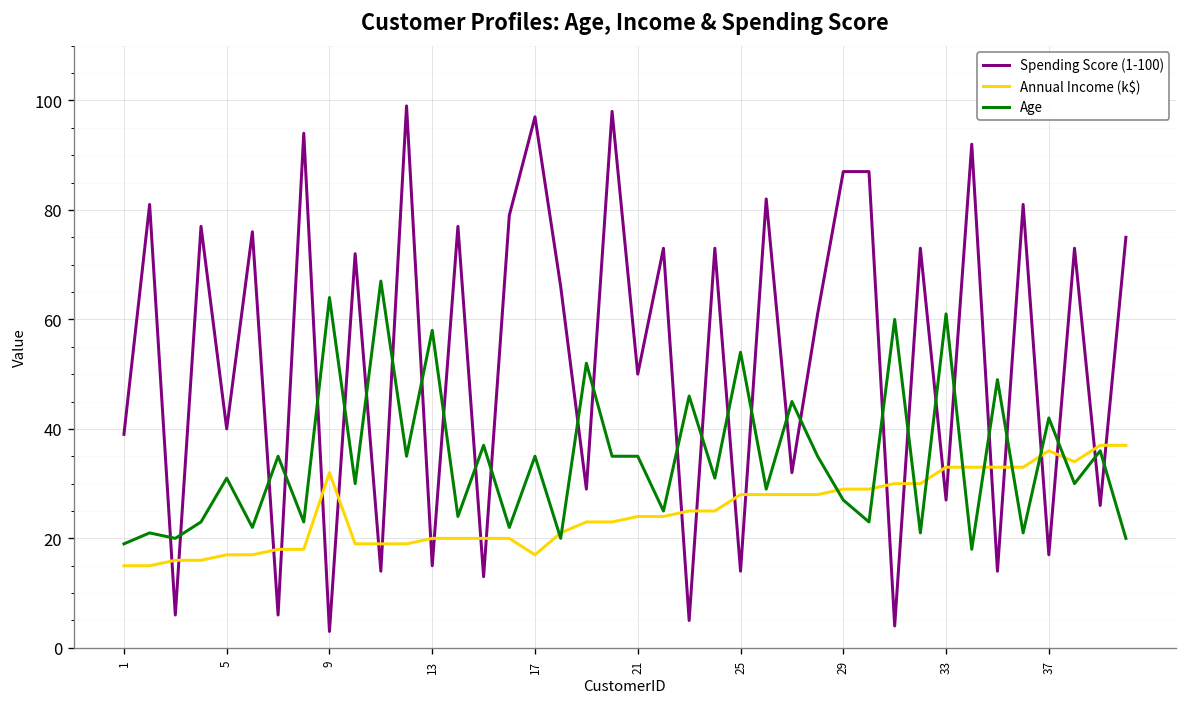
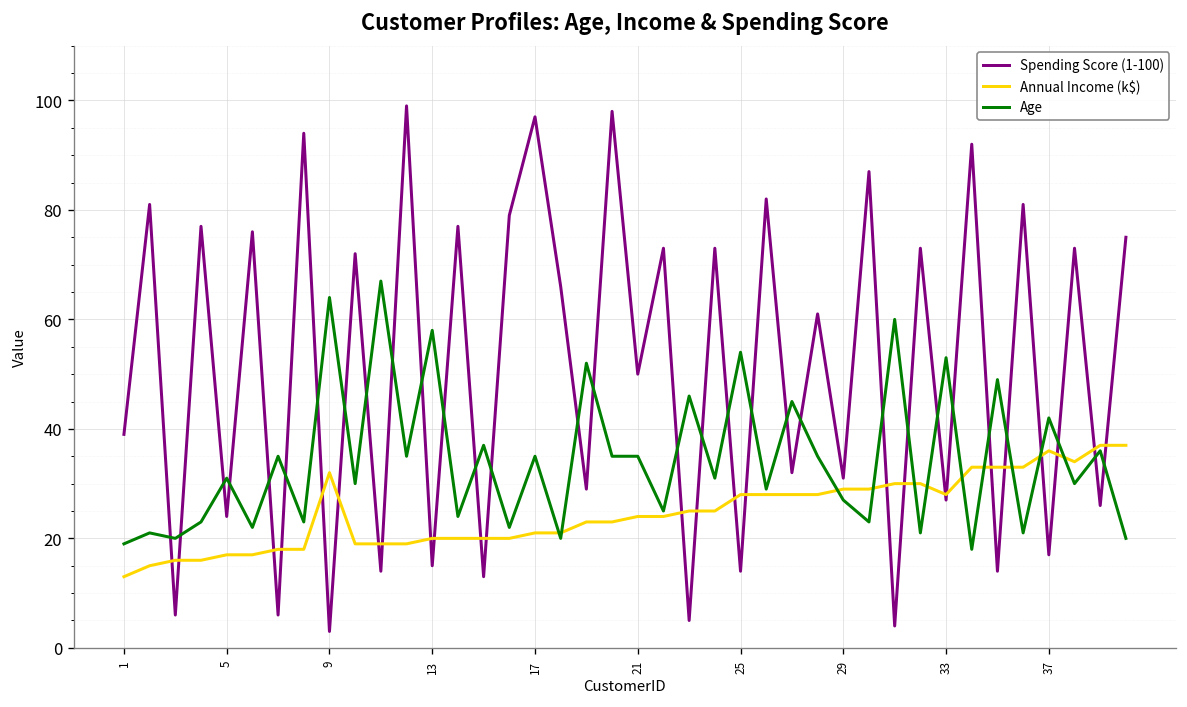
  {
    "Spending Score (1-100)": {
      "1": 39,
-     "5": 40,
+     "5": 24,
      "9": 3,
      "13": 15,
      "17": 97,
      "21": 50,
      "25": 14,
-     "29": 87,
+     "29": 31,
      "33": 27,
      "37": 17
    },
    "Annual Income (k$)": {
-     "1": 15,
+     "1": 13,
      "5": 17,
      "9": 32,
      "13": 20,
-     "17": 17,
+     "17": 21,
      "21": 24,
      "25": 28,
      "29": 29,
-     "33": 33,
+     "33": 28,
      "37": 36
    },
    "Age": {
      "1": 19,
      "5": 31,
      "9": 64,
      "13": 58,
      "17": 35,
      "21": 35,
      "25": 54,
      "29": 27,
-     "33": 61,
+     "33": 53,
      "37": 42
    }
  }
